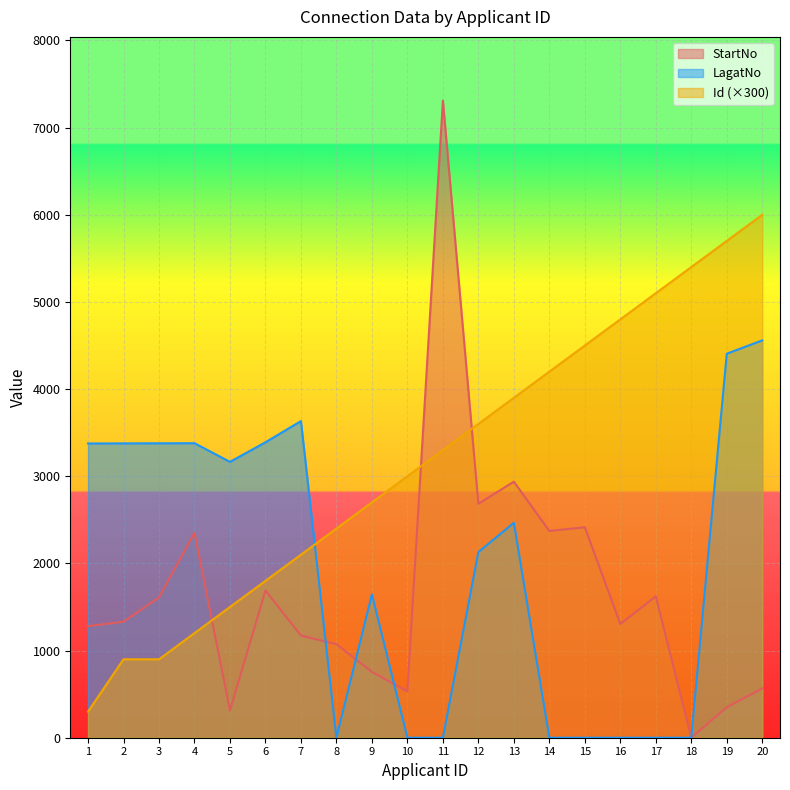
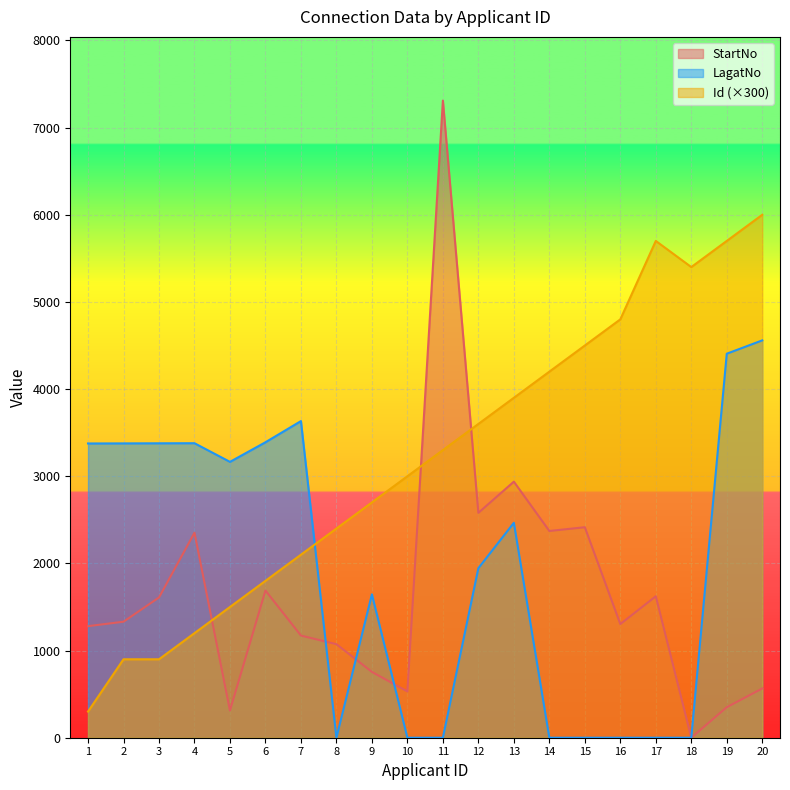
  {
    "StartNo": {
      "1": 1300,
      "2": 1300,
      "3": 1600,
      "4": 2400,
      "5": 300,
      "6": 1700,
      "7": 1200,
      "8": 1100,
      "9": 800,
      "10": 500,
      "11": 7300,
-     "12": 2700,
+     "12": 2600,
      "13": 2900,
      "14": 2400,
      "15": 2400,
      "16": 1300,
      "17": 1600,
      "19": 400,
      "20": 600
    },
    "LagatNo": {
      "1": 3400,
      "2": 3400,
      "3": 3400,
      "4": 3400,
      "5": 3200,
      "6": 3400,
      "7": 3600,
      "8": 0,
      "9": 1600,
      "10": 0,
      "11": 0,
-     "12": 2100,
+     "12": 1900,
      "13": 2500,
      "14": 0,
      "15": 0,
      "16": 0,
      "17": 0,
      "19": 4400,
      "20": 4600
    },
    "Id (×300)": {
      "1": 300,
      "2": 900,
      "3": 900,
      "4": 1200,
      "5": 1500,
      "6": 1800,
      "7": 2100,
      "8": 2400,
      "9": 2700,
      "10": 3000,
      "11": 3300,
      "12": 3600,
      "13": 3900,
      "14": 4200,
      "15": 4500,
      "16": 4800,
-     "17": 5100,
+     "17": 5700,
      "18": 5400,
      "19": 5700,
      "20": 6000
    }
  }
